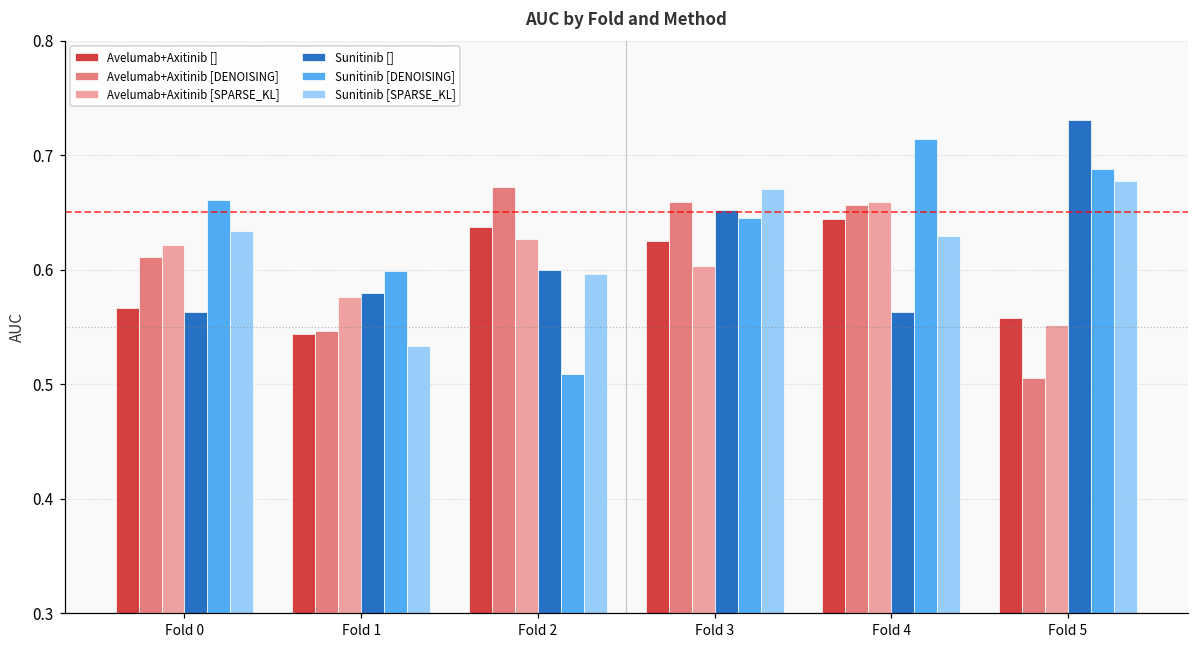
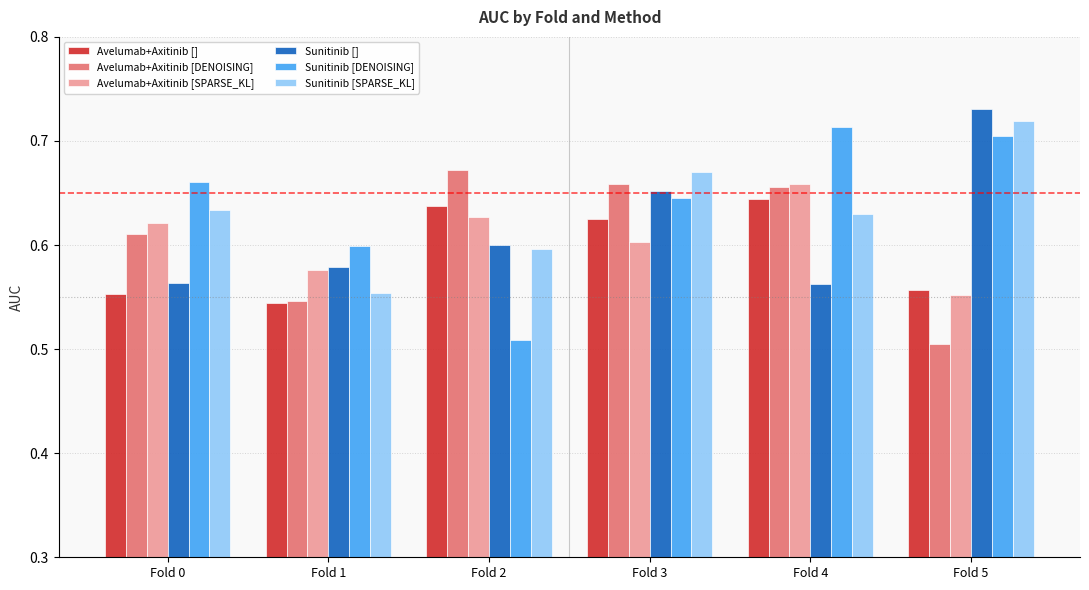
  {
    "Avelumab+Axitinib []": {
-     "Fold 0": 0.566,
+     "Fold 0": 0.553,
      "Fold 1": 0.544,
      "Fold 2": 0.637,
      "Fold 3": 0.625,
      "Fold 4": 0.645,
      "Fold 5": 0.557
    },
    "Sunitinib []": {
      "Fold 0": 0.563,
      "Fold 1": 0.579,
      "Fold 2": 0.600,
      "Fold 3": 0.652,
      "Fold 4": 0.563,
      "Fold 5": 0.731
    },
    "Sunitinib [DENOISING]": {
      "Fold 0": 0.660,
      "Fold 1": 0.599,
      "Fold 2": 0.509,
      "Fold 3": 0.645,
      "Fold 4": 0.714,
-     "Fold 5": 0.688
+     "Fold 5": 0.705
    },
    "Sunitinib [SPARSE_KL]": {
      "Fold 0": 0.634,
-     "Fold 1": 0.533,
+     "Fold 1": 0.554,
      "Fold 2": 0.596,
      "Fold 3": 0.670,
      "Fold 4": 0.629,
-     "Fold 5": 0.677
+     "Fold 5": 0.720
    }
  }
